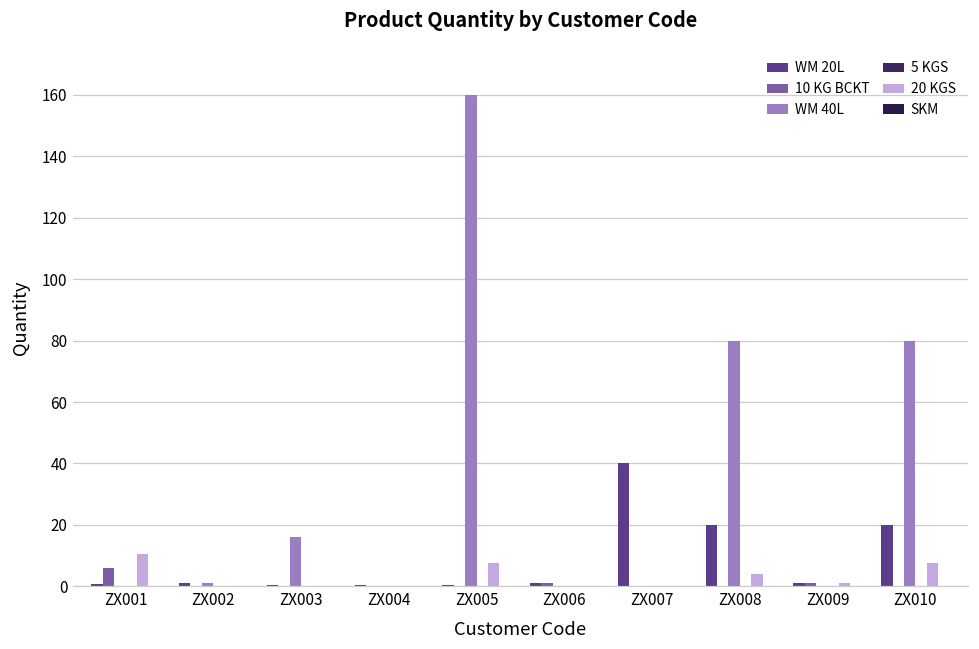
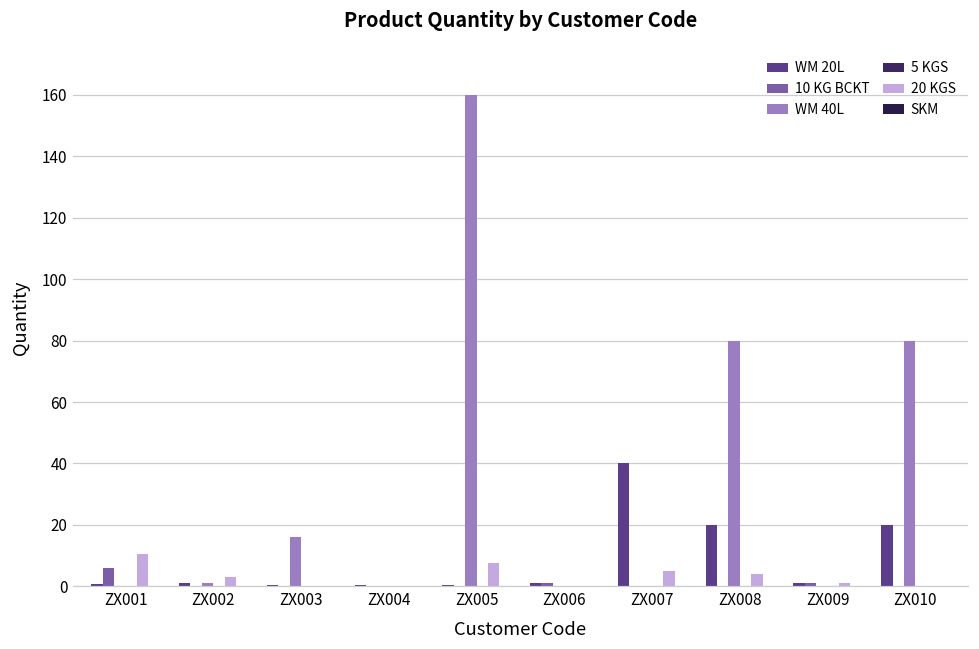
  {
    "20 KGS": {
      "ZX001": 10,
-     "ZX002": 0,
+     "ZX002": 3,
      "ZX003": 0,
      "ZX004": 0,
      "ZX005": 8,
      "ZX006": 0,
-     "ZX007": 0,
+     "ZX007": 5,
      "ZX008": 4,
      "ZX009": 1,
-     "ZX010": 8
+     "ZX010": 0
    }
  }
